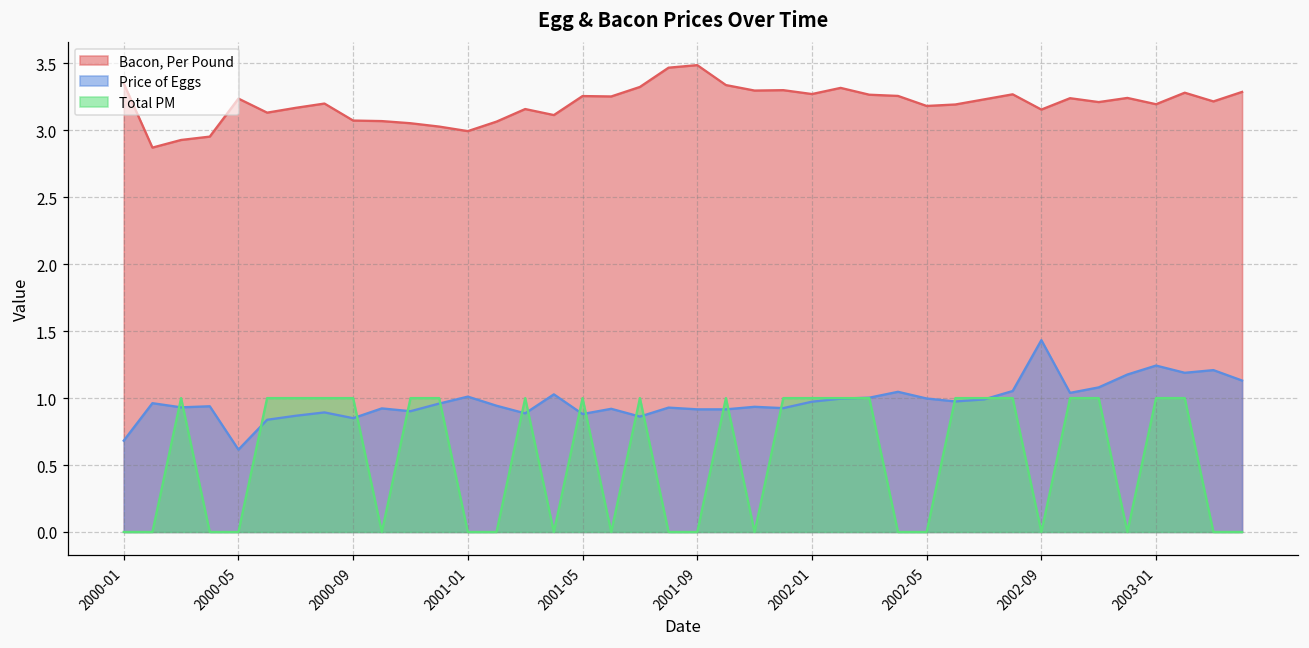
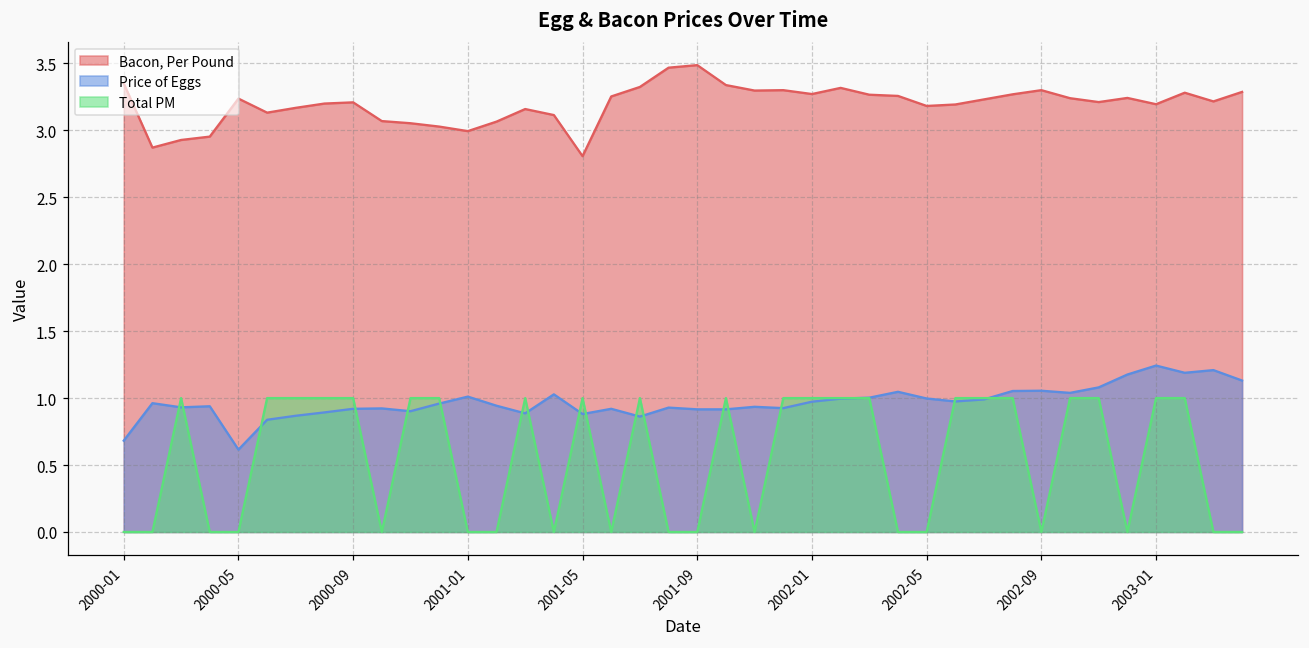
  {
    "Bacon, Per Pound": {
      "2000-05": 3.24,
-     "2000-09": 3.07,
+     "2000-09": 3.21,
      "2001-01": 2.99,
-     "2001-05": 3.26,
+     "2001-05": 2.81,
      "2001-09": 3.49,
      "2002-01": 3.27,
      "2002-05": 3.18,
-     "2002-09": 3.16,
+     "2002-09": 3.30,
      "2003-01": 3.20
    },
    "Price of Eggs": {
      "2000-01": 0.68,
      "2000-05": 0.62,
-     "2000-09": 0.85,
+     "2000-09": 0.92,
      "2001-01": 1.01,
      "2001-05": 0.88,
      "2001-09": 0.92,
      "2002-01": 0.97,
      "2002-05": 1.00,
-     "2002-09": 1.43,
+     "2002-09": 1.06,
      "2003-01": 1.24
    },
    "Total PM": {
      "2000-01": 0.00,
      "2000-05": 0.00,
      "2000-09": 1.00,
      "2001-01": 0.00,
      "2001-05": 1.00,
      "2001-09": 0.00,
      "2002-01": 1.00,
      "2002-05": 0.00,
      "2002-09": 0.00,
      "2003-01": 1.00
    }
  }
